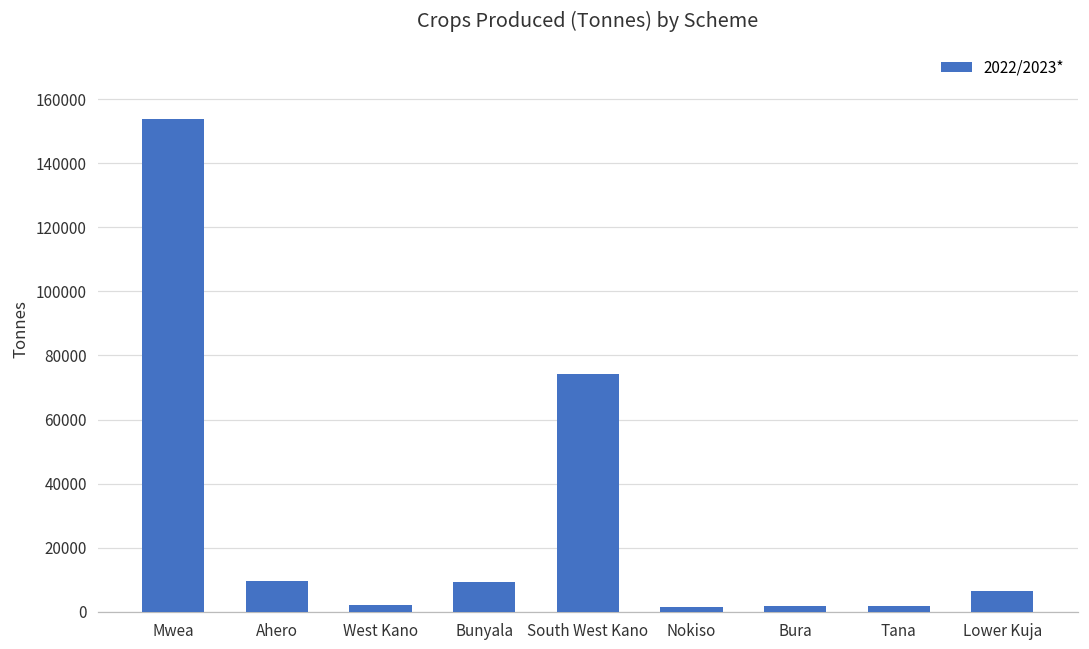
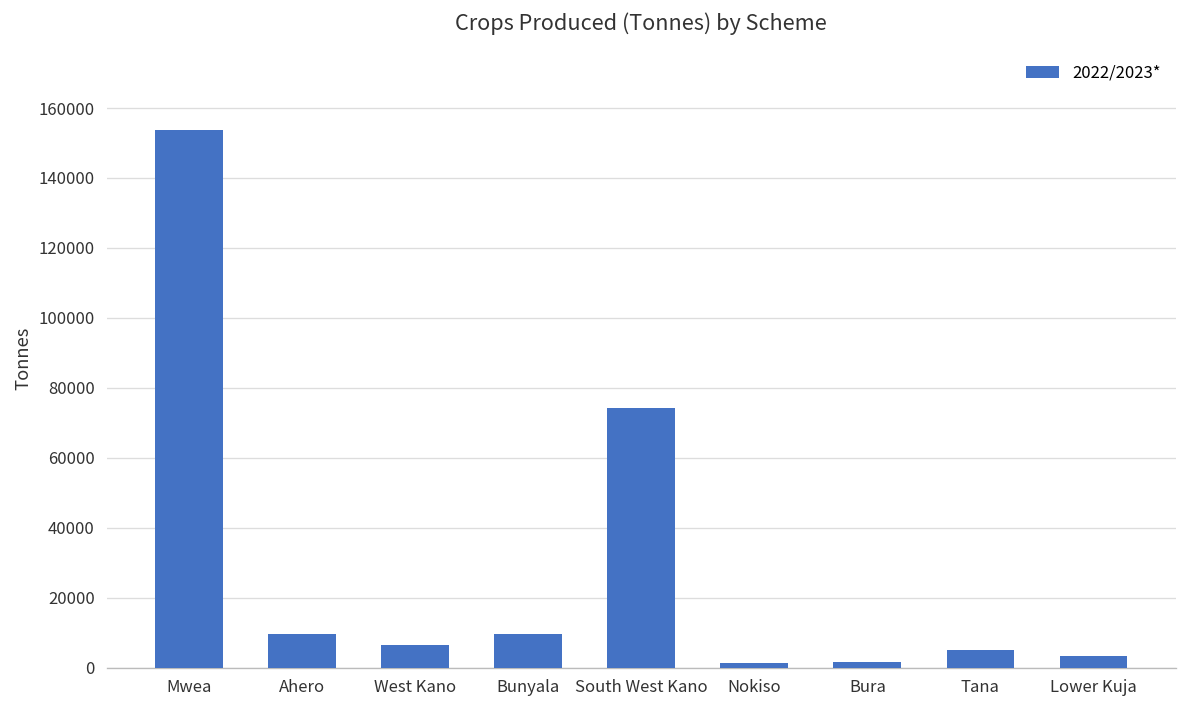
  {
    "Mwea": 154000,
    "Ahero": 10000,
-   "West Kano": 2000,
+   "West Kano": 7000,
    "Bunyala": 9000,
    "South West Kano": 74000,
    "Nokiso": 1000,
    "Bura": 2000,
-   "Tana": 2000,
-   "Lower Kuja": 7000
+   "Tana": 5000,
+   "Lower Kuja": 3000
  }
